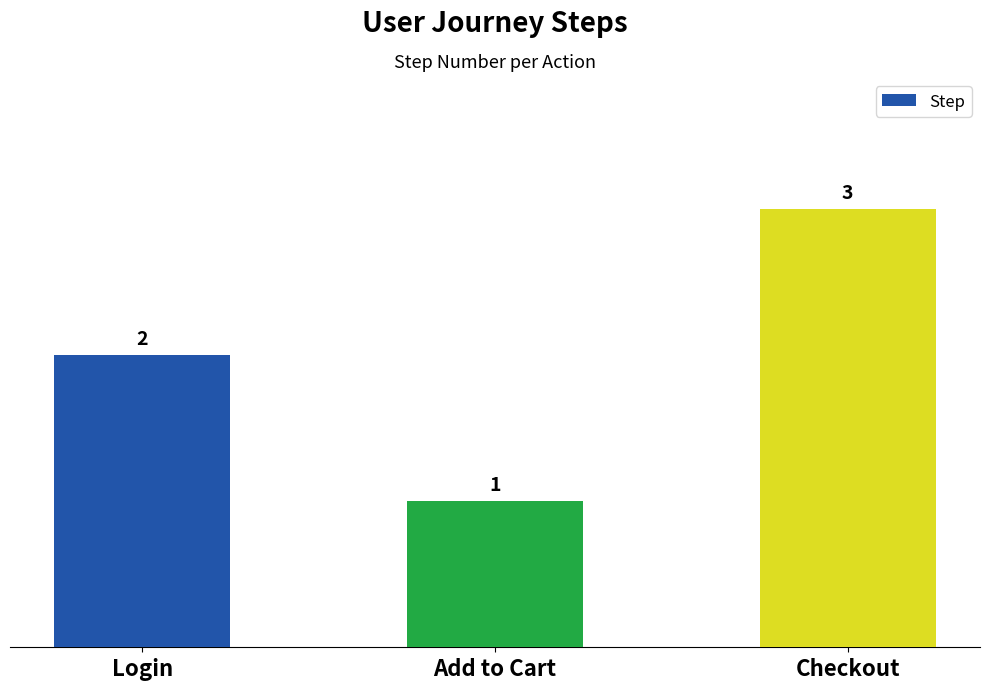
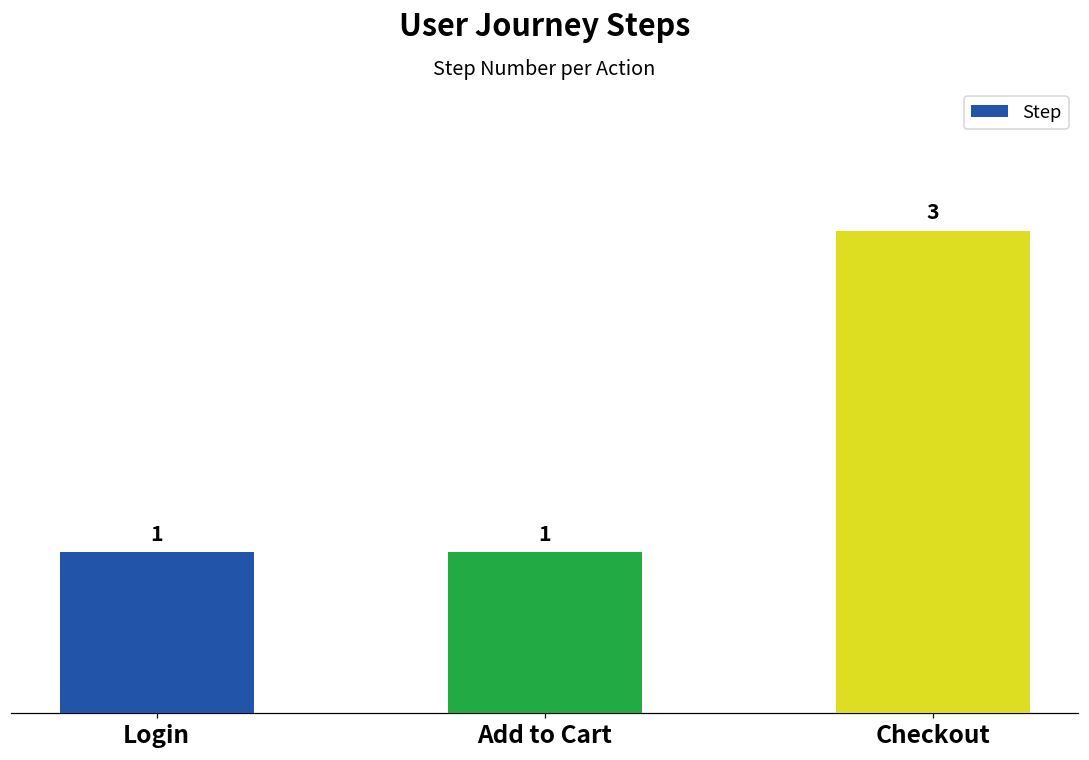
  {
-   "Login": 2,
+   "Login": 1,
    "Add to Cart": 1,
    "Checkout": 3
  }
